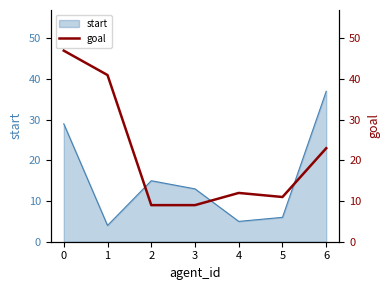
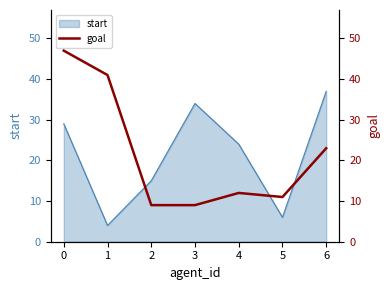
  {
    "start": {
      "0": 29,
      "1": 4,
      "2": 15,
-     "3": 13,
-     "4": 5,
+     "3": 34,
+     "4": 24,
      "5": 6,
      "6": 37
    },
    "goal": {
      "0": 47,
      "1": 41,
      "2": 9,
      "3": 9,
      "4": 12,
      "5": 11,
      "6": 23
    }
  }
